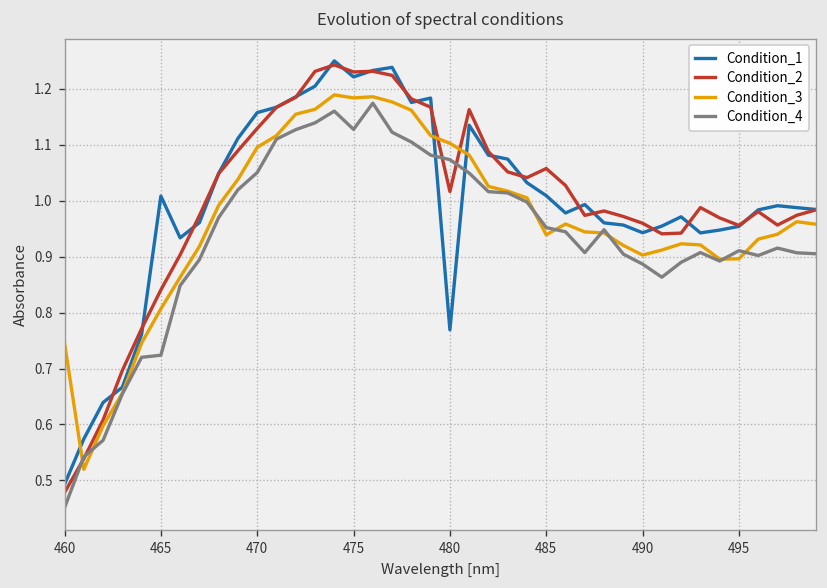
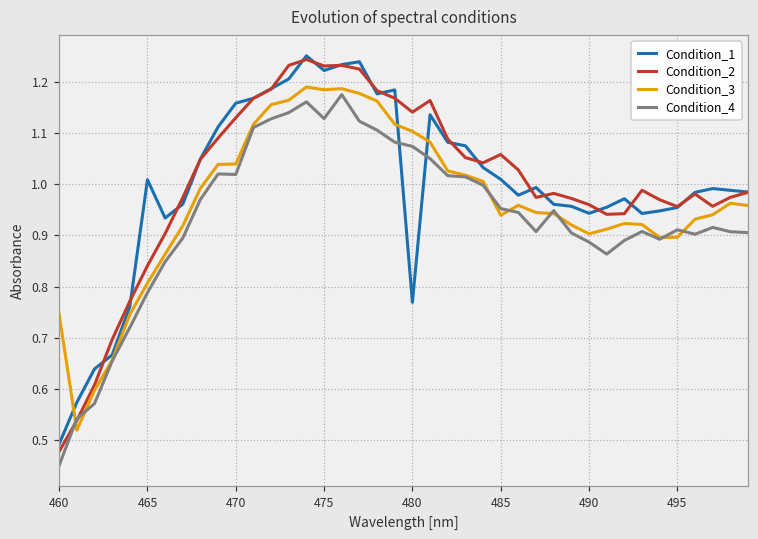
  {
    "Condition_1": {
      "460": 0.49,
      "465": 1.01,
      "470": 1.16,
      "475": 1.22,
      "480": 0.77,
      "485": 1.01,
      "490": 0.94
    },
    "Condition_2": {
      "460": 0.48,
      "465": 0.84,
      "470": 1.13,
      "475": 1.23,
-     "480": 1.02,
+     "480": 1.14,
      "485": 1.06,
      "490": 0.96
    },
    "Condition_3": {
      "460": 0.75,
      "465": 0.81,
-     "470": 1.10,
+     "470": 1.04,
      "475": 1.18,
      "480": 1.10,
      "485": 0.94,
      "490": 0.90,
      "495": 0.90
    },
    "Condition_4": {
      "460": 0.45,
-     "465": 0.72,
-     "470": 1.05,
+     "465": 0.79,
+     "470": 1.02,
      "475": 1.13,
      "480": 1.07,
      "485": 0.95,
      "490": 0.89,
      "495": 0.91
    }
  }
